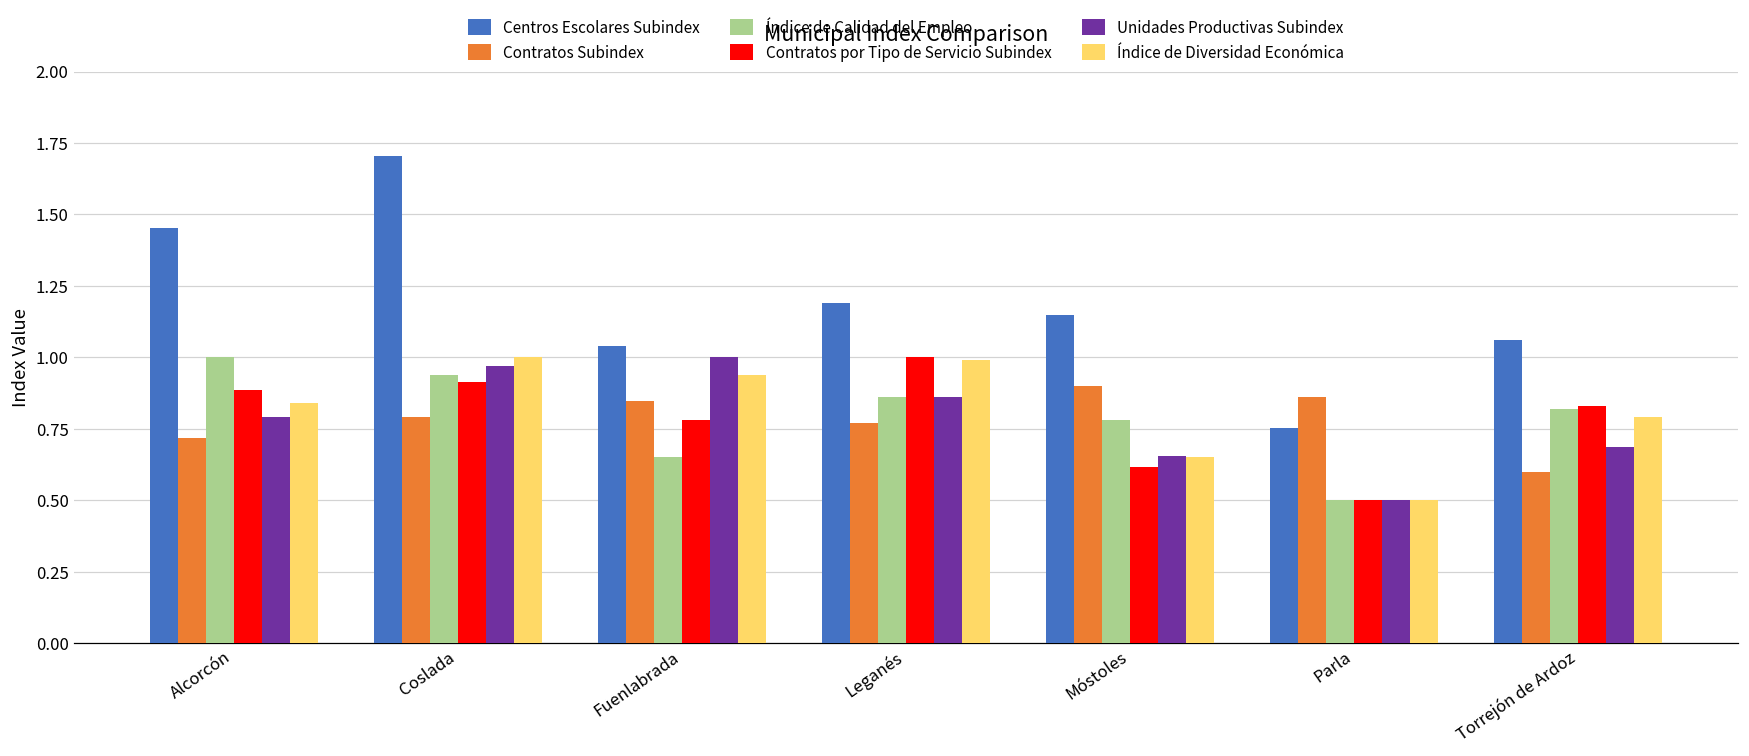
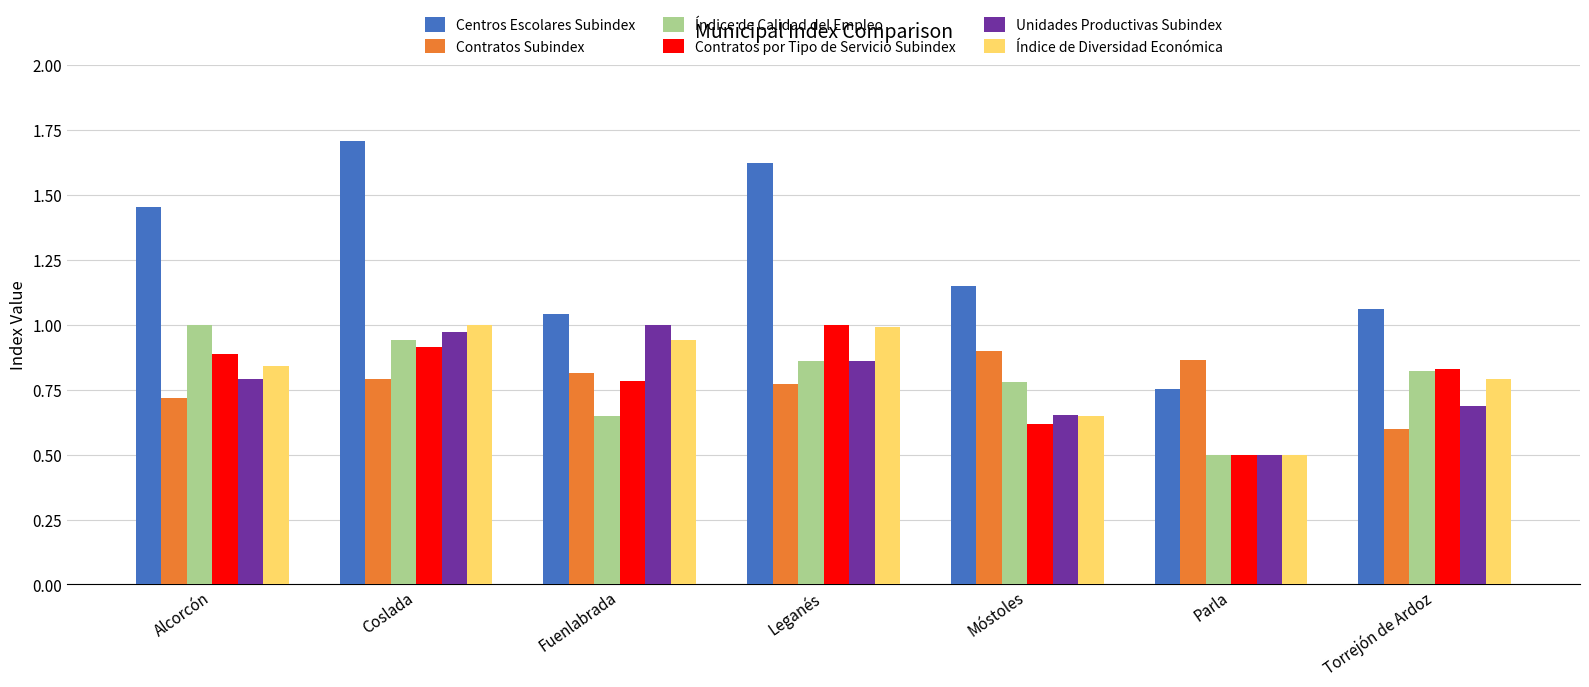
  {
    "Centros Escolares Subindex": {
      "Alcorcón": 1.45,
      "Coslada": 1.71,
      "Fuenlabrada": 1.04,
-     "Leganés": 1.19,
+     "Leganés": 1.62,
      "Móstoles": 1.15,
      "Parla": 0.75,
      "Torrejón de Ardoz": 1.06
    },
    "Contratos Subindex": {
      "Alcorcón": 0.72,
      "Coslada": 0.79,
-     "Fuenlabrada": 0.85,
+     "Fuenlabrada": 0.81,
      "Leganés": 0.77,
      "Móstoles": 0.90,
      "Parla": 0.86,
      "Torrejón de Ardoz": 0.60
    },
    "Índice de Calidad del Empleo": {
      "Alcorcón": 1.00,
      "Coslada": 0.94,
      "Fuenlabrada": 0.65,
      "Leganés": 0.86,
      "Móstoles": 0.78,
      "Parla": 0.50,
      "Torrejón de Ardoz": 0.82
    },
    "Contratos por Tipo de Servicio Subindex": {
      "Alcorcón": 0.89,
      "Coslada": 0.91,
      "Fuenlabrada": 0.78,
      "Leganés": 1.00,
      "Móstoles": 0.62,
      "Parla": 0.50,
      "Torrejón de Ardoz": 0.83
    },
    "Unidades Productivas Subindex": {
      "Alcorcón": 0.79,
      "Coslada": 0.97,
      "Fuenlabrada": 1.00,
      "Leganés": 0.86,
      "Móstoles": 0.65,
      "Parla": 0.50,
      "Torrejón de Ardoz": 0.69
    },
    "Índice de Diversidad Económica": {
      "Alcorcón": 0.84,
      "Coslada": 1.00,
      "Fuenlabrada": 0.94,
      "Leganés": 0.99,
      "Móstoles": 0.65,
      "Parla": 0.50,
      "Torrejón de Ardoz": 0.79
    }
  }
